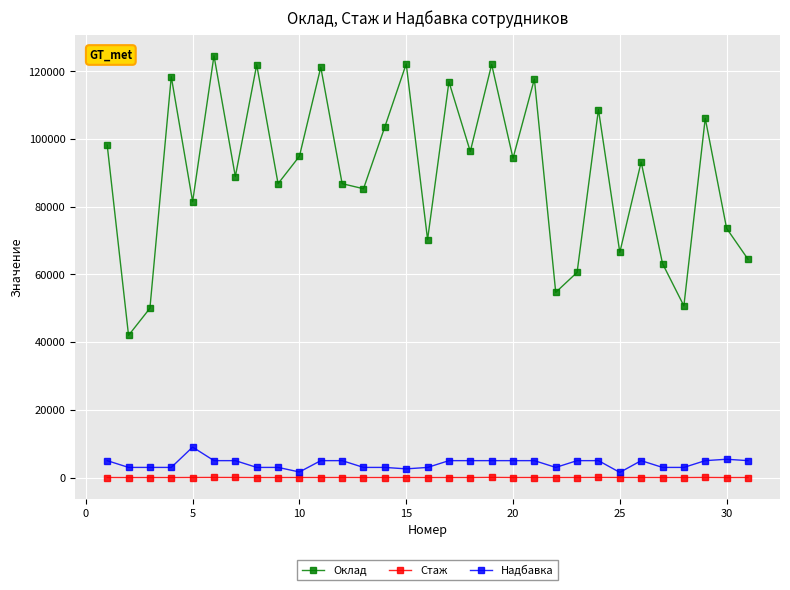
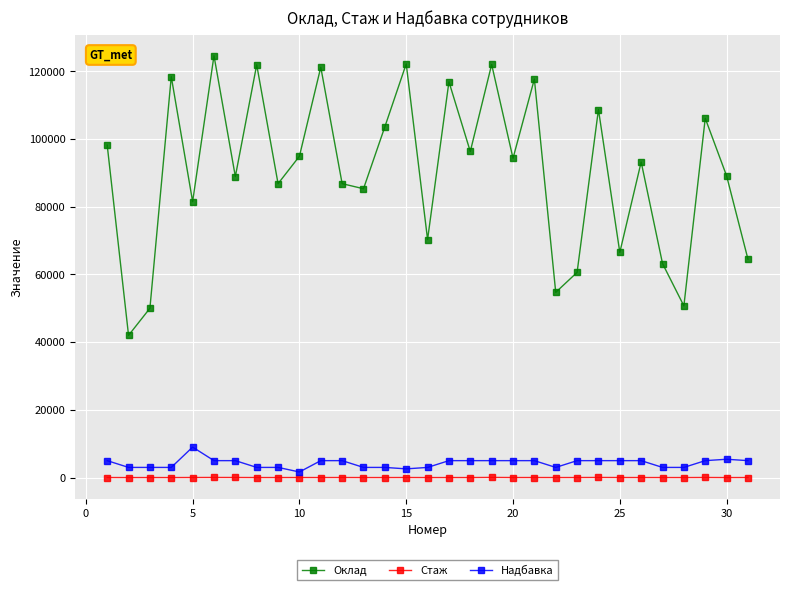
  {
    "Оклад": {
      "5": 81000,
      "10": 95000,
      "15": 122000,
      "20": 94000,
      "25": 67000,
-     "30": 74000
+     "30": 89000
    },
    "Стаж": {
      "5": 0,
      "10": 0,
      "15": 0,
      "20": 0,
      "25": 0,
      "30": 0
    },
    "Надбавка": {
      "5": 9000,
      "10": 2000,
      "15": 3000,
      "20": 5000,
-     "25": 2000,
+     "25": 5000,
      "30": 5000
    }
  }
